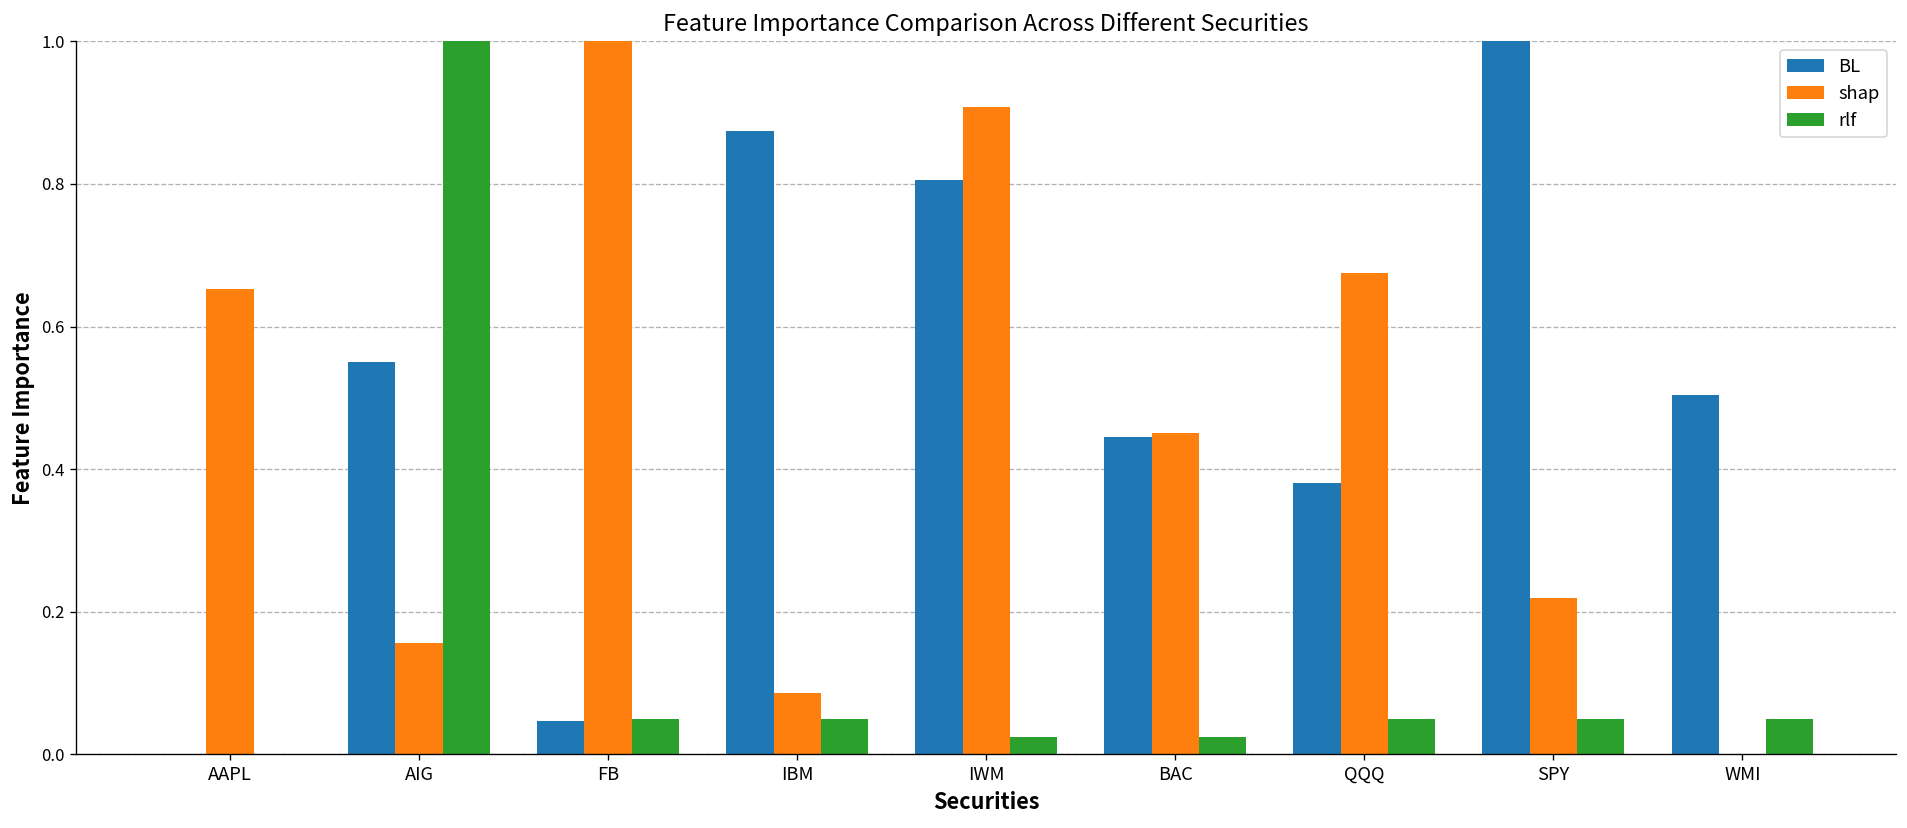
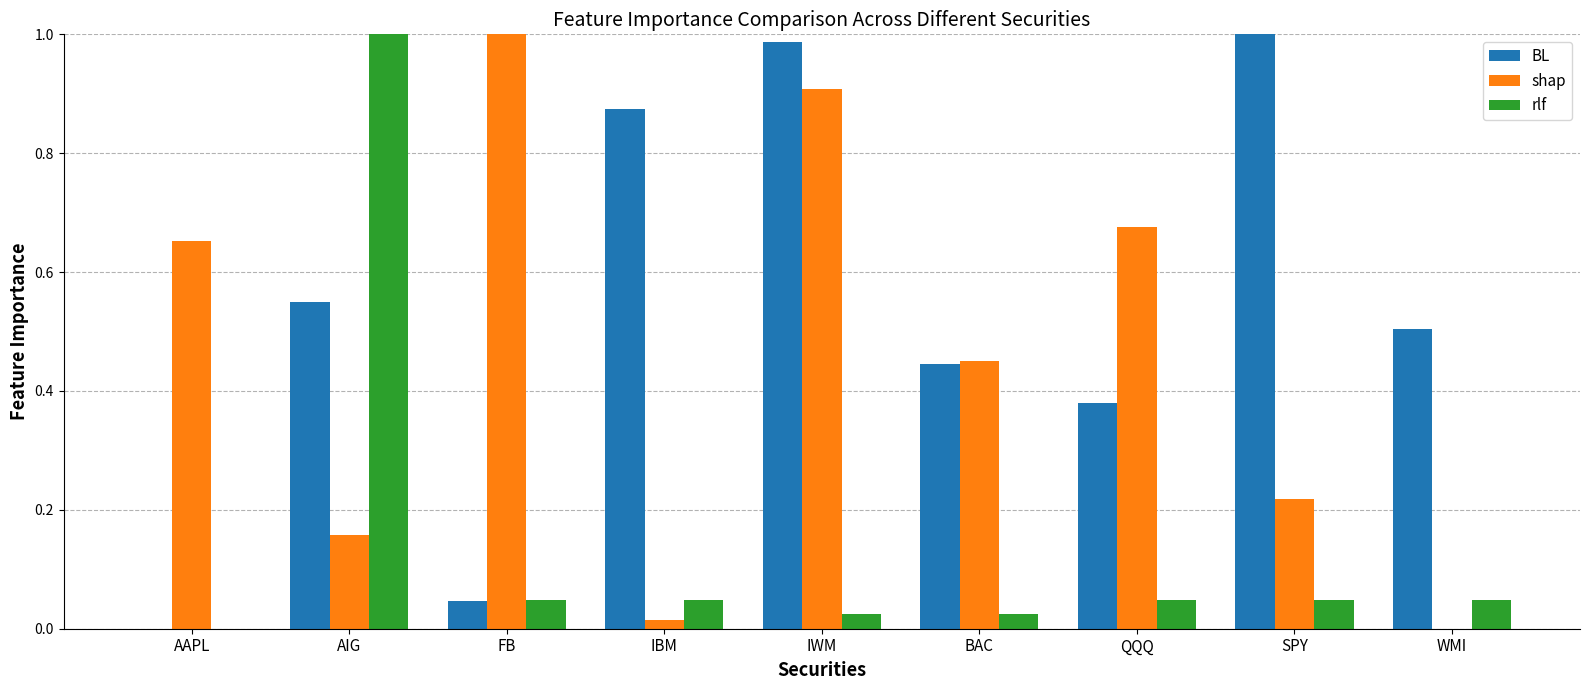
  {
    "BL": {
      "AAPL": 0.00,
      "AIG": 0.55,
      "FB": 0.05,
      "IBM": 0.87,
-     "IWM": 0.81,
+     "IWM": 0.99,
      "BAC": 0.45,
      "QQQ": 0.38,
      "SPY": 1.00,
      "WMI": 0.50
    },
    "shap": {
      "AAPL": 0.65,
      "AIG": 0.16,
      "FB": 1.00,
-     "IBM": 0.09,
+     "IBM": 0.01,
      "IWM": 0.91,
      "BAC": 0.45,
      "QQQ": 0.68,
      "SPY": 0.22,
      "WMI": 0.00
    },
    "rlf": {
      "AAPL": 0.00,
      "AIG": 1.00,
      "FB": 0.05,
      "IBM": 0.05,
      "IWM": 0.02,
      "BAC": 0.02,
      "QQQ": 0.05,
      "SPY": 0.05,
      "WMI": 0.05
    }
  }
